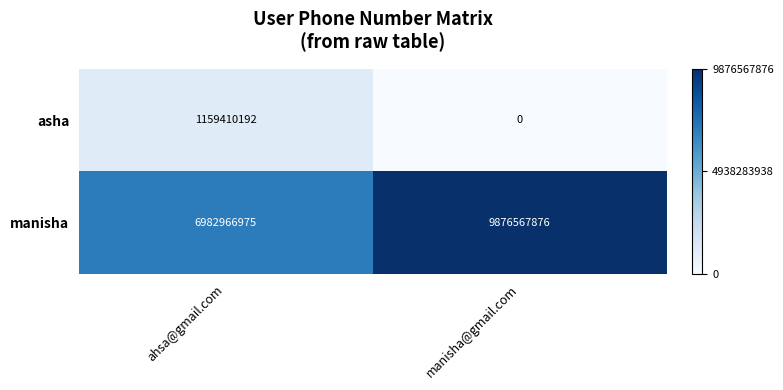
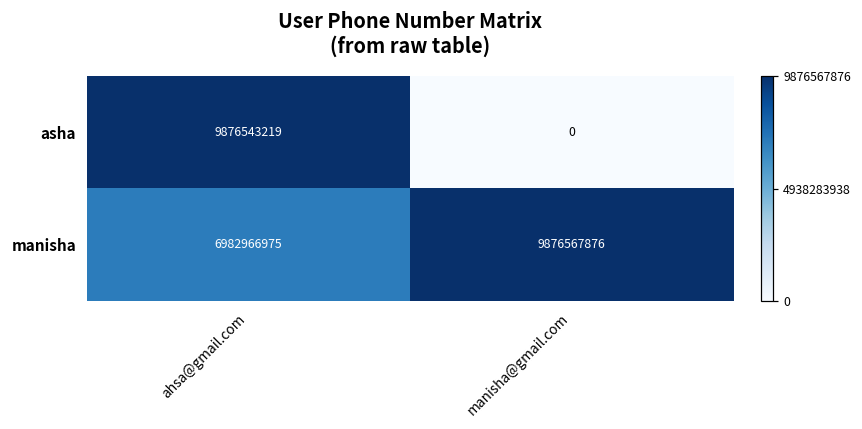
  {
    "asha": {
-     "ahsa@gmail.com": 1159410192,
+     "ahsa@gmail.com": 9876543219,
      "manisha@gmail.com": 0
    },
    "manisha": {
      "ahsa@gmail.com": 6982966975,
      "manisha@gmail.com": 9876567876
    }
  }
